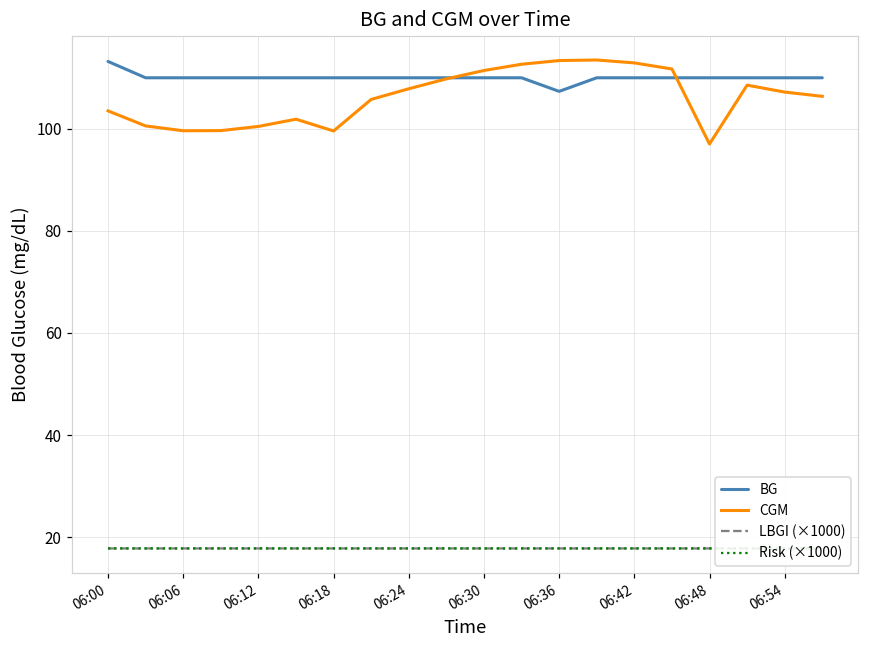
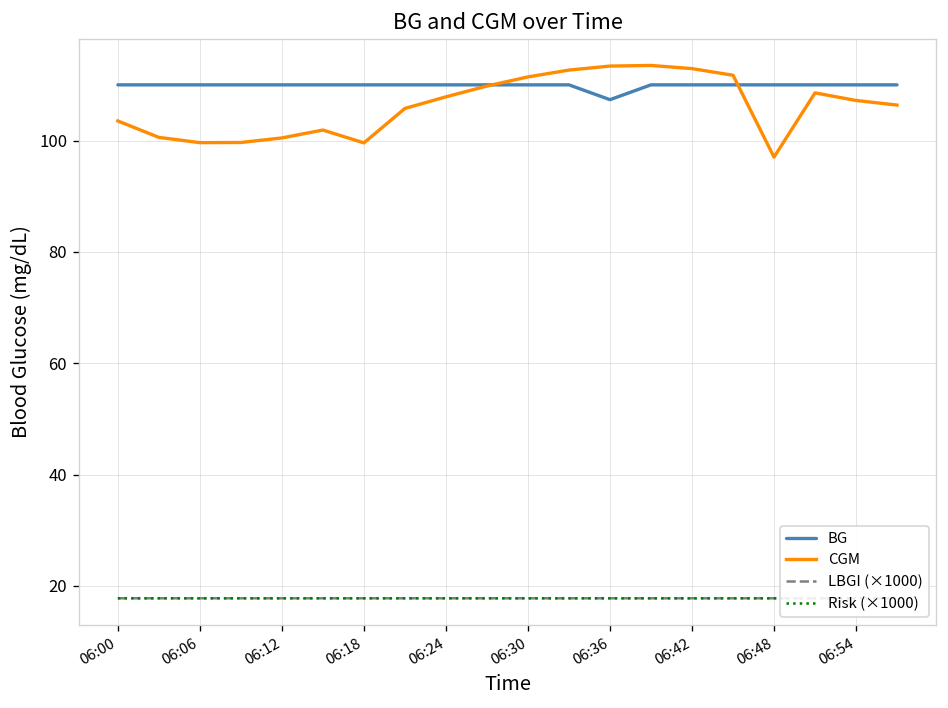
  {
    "BG": {
-     "06:00": 113,
+     "06:00": 110,
      "06:06": 110,
      "06:12": 110,
      "06:18": 110,
      "06:24": 110,
      "06:30": 110,
      "06:36": 107,
      "06:42": 110,
      "06:48": 110,
      "06:54": 110
    },
    "CGM": {
      "06:00": 104,
      "06:06": 100,
      "06:12": 100,
      "06:18": 100,
      "06:24": 108,
      "06:30": 111,
      "06:36": 113,
      "06:42": 113,
      "06:48": 97,
      "06:54": 107
    },
    "Risk (×1000)": {
      "06:00": 18,
      "06:06": 18,
      "06:12": 18,
      "06:18": 18,
      "06:24": 18,
      "06:30": 18,
      "06:36": 18,
      "06:42": 18,
      "06:48": 18
    }
  }
